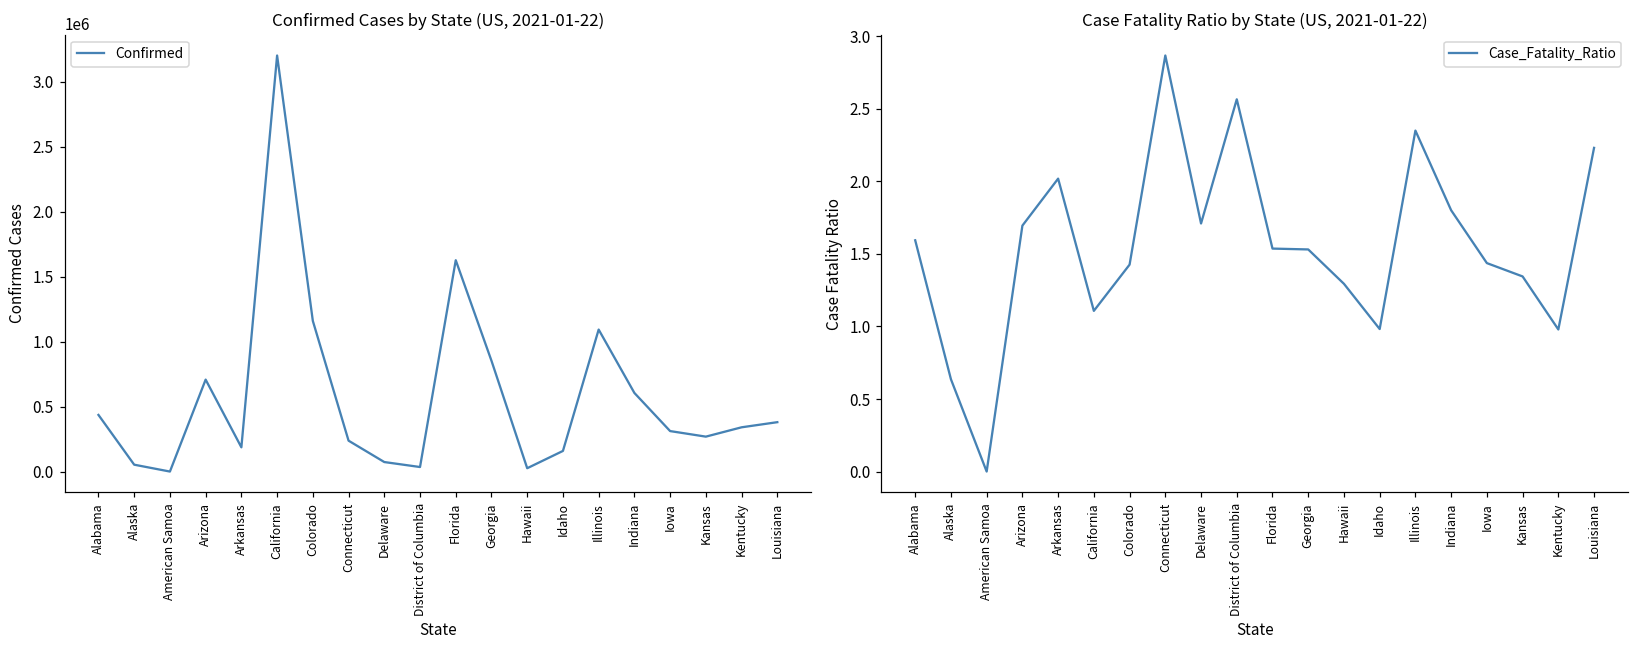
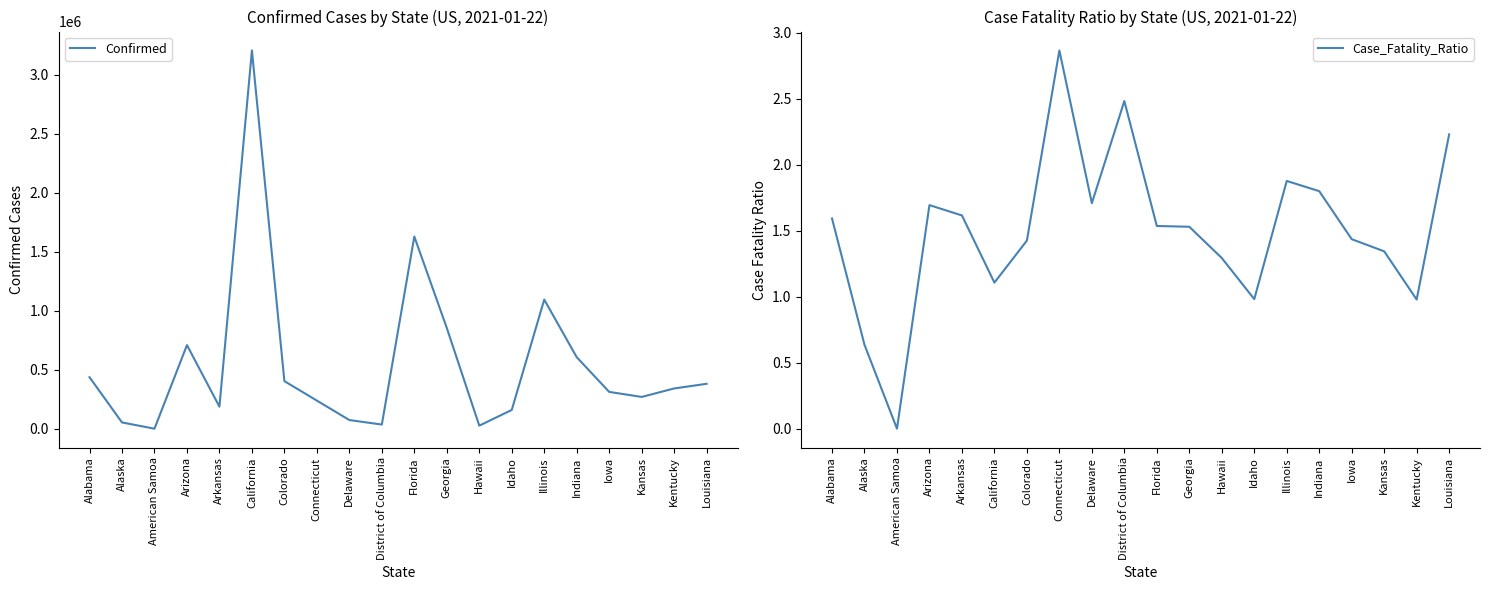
  {
    "Confirmed Cases by State (US, 2021-01-22)": {
      "Alabama": 440000,
      "Alaska": 50000,
      "American Samoa": 0,
      "Arizona": 710000,
      "Arkansas": 190000,
      "California": 3200000,
-     "Colorado": 1160000,
+     "Colorado": 400000,
      "Connecticut": 240000,
      "Delaware": 70000,
      "District of Columbia": 30000,
      "Florida": 1630000,
      "Georgia": 850000,
      "Hawaii": 30000,
      "Idaho": 160000,
      "Illinois": 1090000,
      "Indiana": 610000,
      "Iowa": 310000,
      "Kansas": 270000,
      "Kentucky": 340000,
      "Louisiana": 380000
    },
    "Case Fatality Ratio by State (US, 2021-01-22)": {
      "Alabama": 1.59,
      "Alaska": 0.64,
      "American Samoa": 0.00,
      "Arizona": 1.70,
-     "Arkansas": 2.02,
+     "Arkansas": 1.62,
      "California": 1.11,
      "Colorado": 1.43,
      "Connecticut": 2.87,
      "Delaware": 1.71,
-     "District of Columbia": 2.57,
+     "District of Columbia": 2.48,
      "Florida": 1.54,
      "Georgia": 1.53,
      "Hawaii": 1.29,
      "Idaho": 0.98,
-     "Illinois": 2.35,
+     "Illinois": 1.88,
      "Indiana": 1.80,
      "Iowa": 1.44,
      "Kansas": 1.34,
      "Kentucky": 0.98,
      "Louisiana": 2.23
    }
  }
